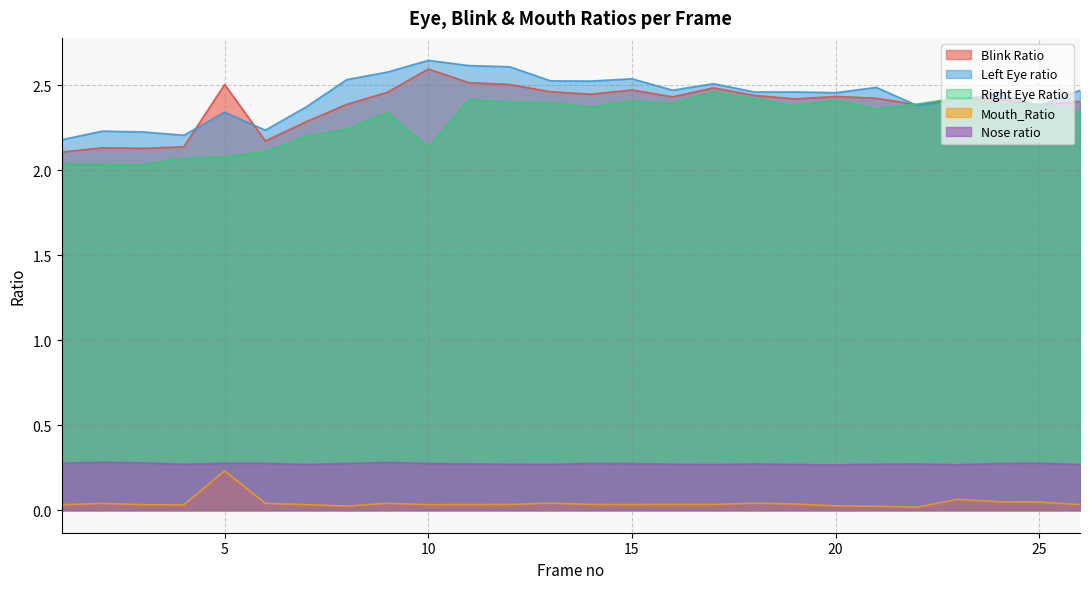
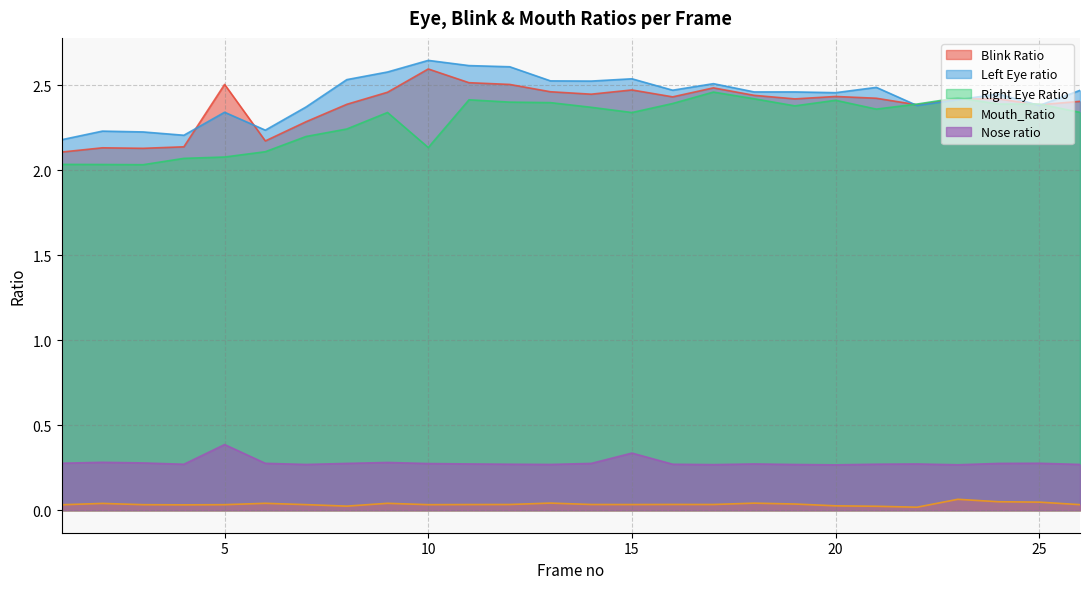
  {
    "Blink Ratio": {
      "5": 2.50,
      "10": 2.59,
      "15": 2.47,
      "20": 2.43
    },
    "Left Eye ratio": {
      "5": 2.34,
      "10": 2.65,
      "15": 2.54,
      "20": 2.46
    },
    "Right Eye Ratio": {
      "5": 2.08,
      "10": 2.13,
-     "15": 2.41,
+     "15": 2.34,
      "20": 2.41
    },
    "Mouth_Ratio": {
-     "5": 0.23,
+     "5": 0.03,
      "10": 0.03,
      "15": 0.03,
      "20": 0.03,
      "25": 0.05
    },
    "Nose ratio": {
-     "5": 0.28,
+     "5": 0.39,
      "10": 0.27,
-     "15": 0.27,
+     "15": 0.34,
      "20": 0.27,
      "25": 0.28
    }
  }
